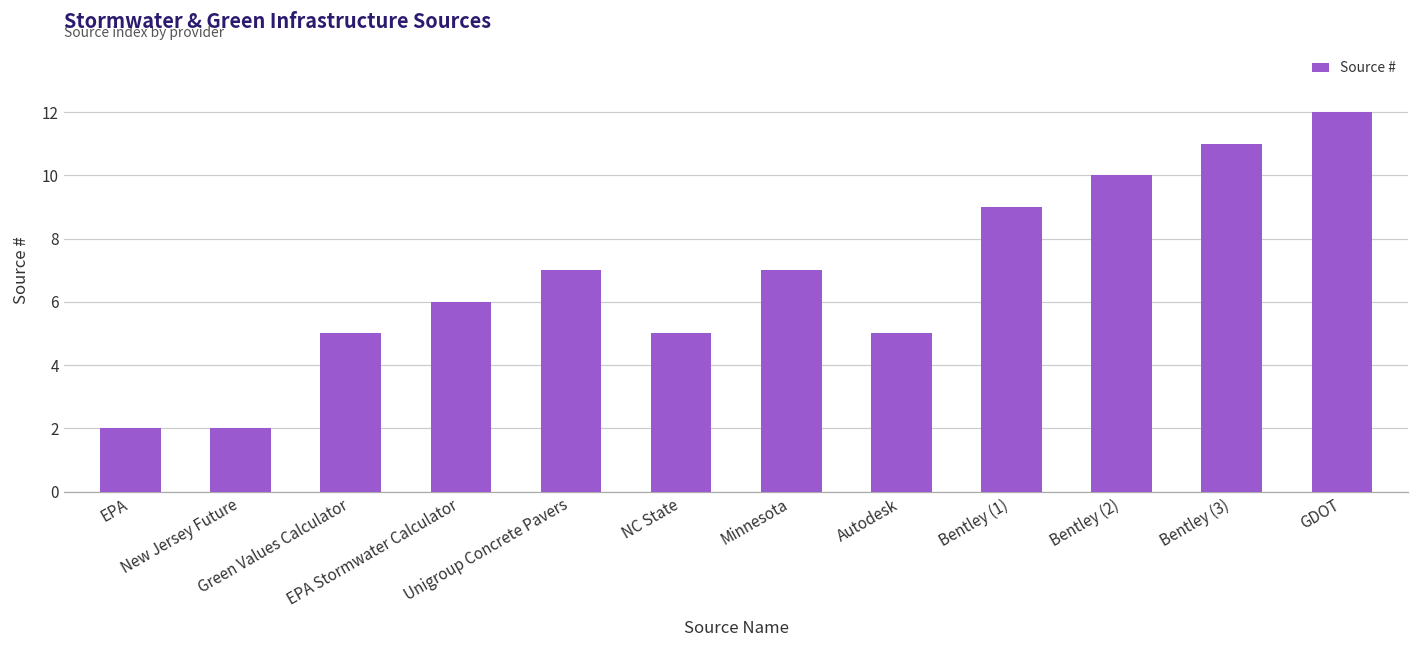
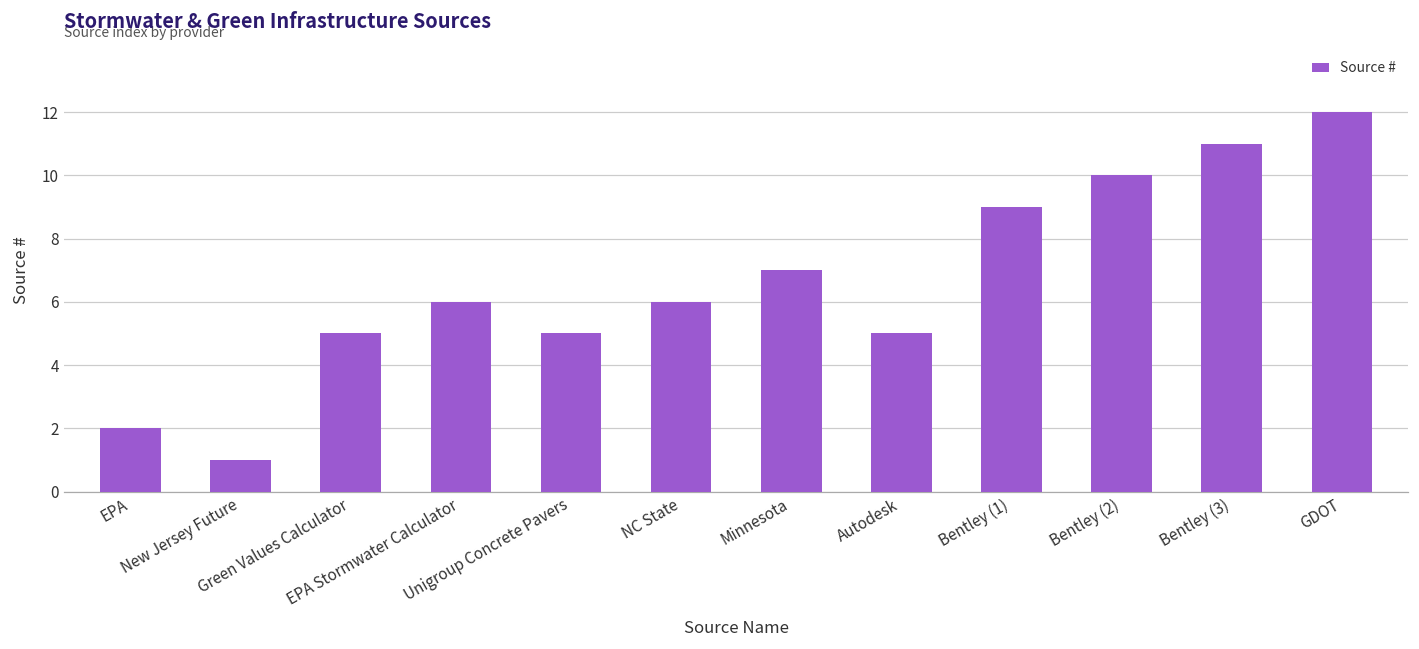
  {
    "EPA": 2,
-   "New Jersey Future": 2,
+   "New Jersey Future": 1,
    "Green Values Calculator": 5,
    "EPA Stormwater Calculator": 6,
-   "Unigroup Concrete Pavers": 7,
-   "NC State": 5,
+   "Unigroup Concrete Pavers": 5,
+   "NC State": 6,
    "Minnesota": 7,
    "Autodesk": 5,
    "Bentley (1)": 9,
    "Bentley (2)": 10,
    "Bentley (3)": 11,
    "GDOT": 12
  }
